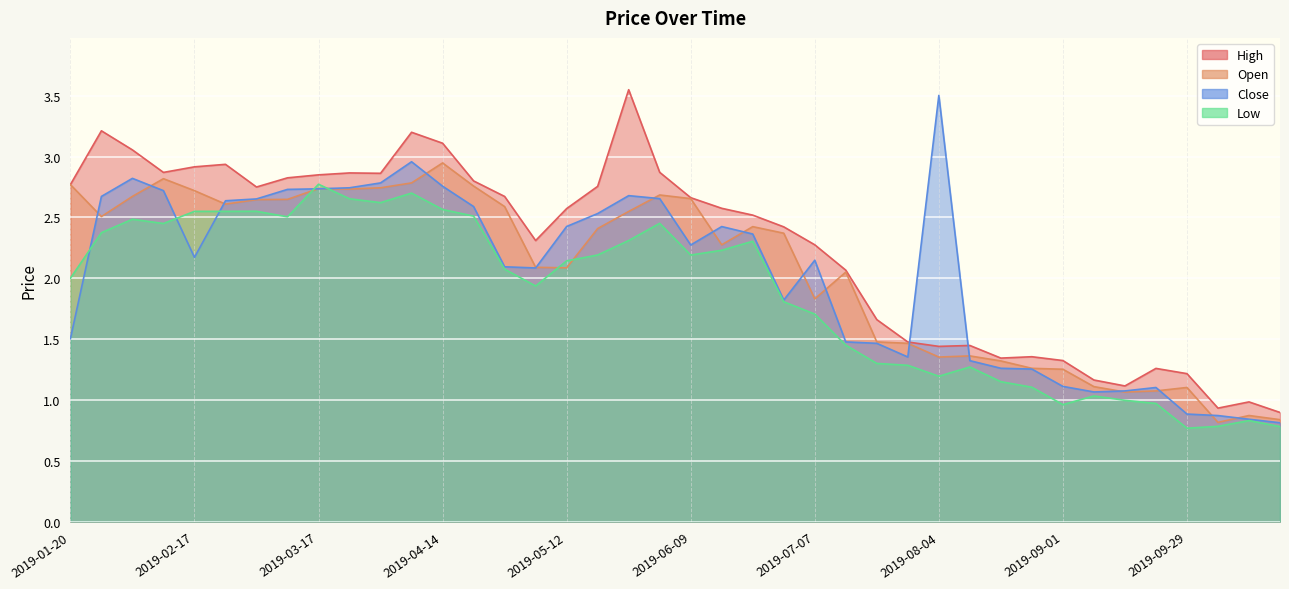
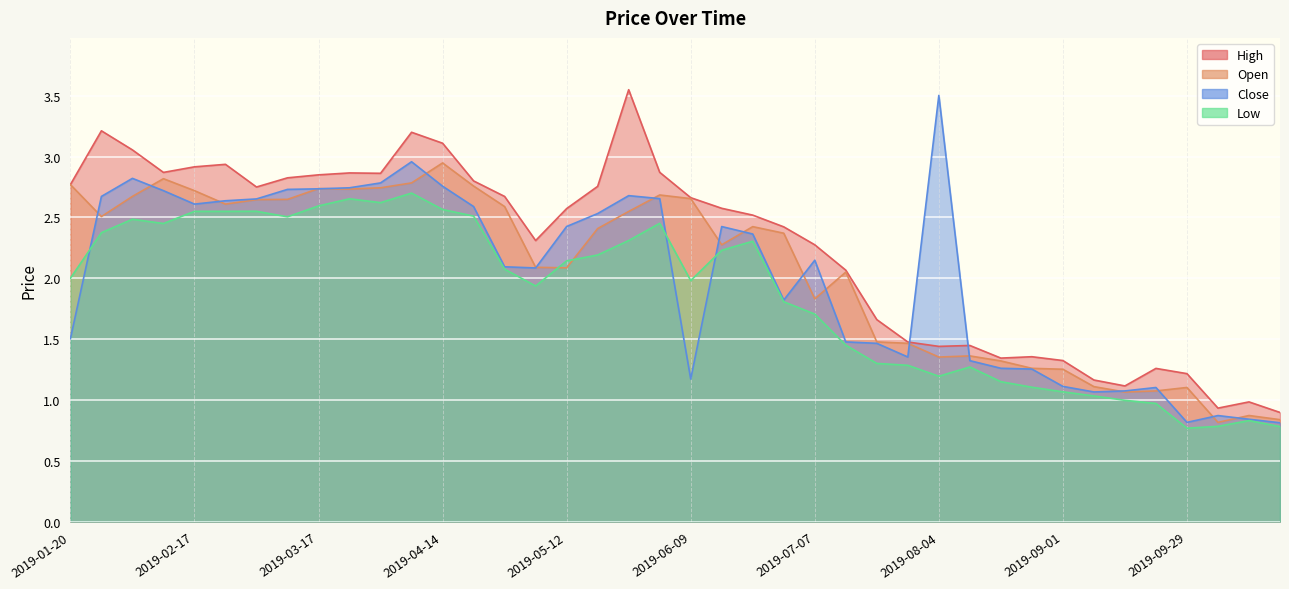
  {
    "Close": {
      "2019-01-20": 1.50,
-     "2019-02-17": 2.17,
+     "2019-02-17": 2.61,
      "2019-04-14": 2.76,
      "2019-05-12": 2.43,
-     "2019-06-09": 2.27,
+     "2019-06-09": 1.17,
      "2019-07-07": 2.15,
      "2019-08-04": 3.50,
      "2019-09-01": 1.11,
-     "2019-09-29": 0.88
+     "2019-09-29": 0.82
    },
    "Low": {
      "2019-01-20": 2.00,
      "2019-02-17": 2.55,
-     "2019-03-17": 2.77,
+     "2019-03-17": 2.59,
      "2019-04-14": 2.57,
      "2019-05-12": 2.14,
-     "2019-06-09": 2.19,
+     "2019-06-09": 1.98,
      "2019-07-07": 1.71,
      "2019-08-04": 1.19,
-     "2019-09-01": 0.96,
+     "2019-09-01": 1.07,
      "2019-09-29": 0.77
    }
  }
